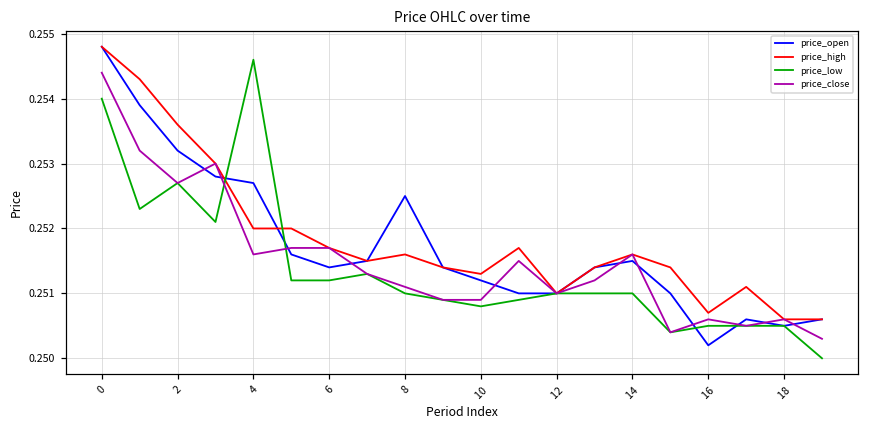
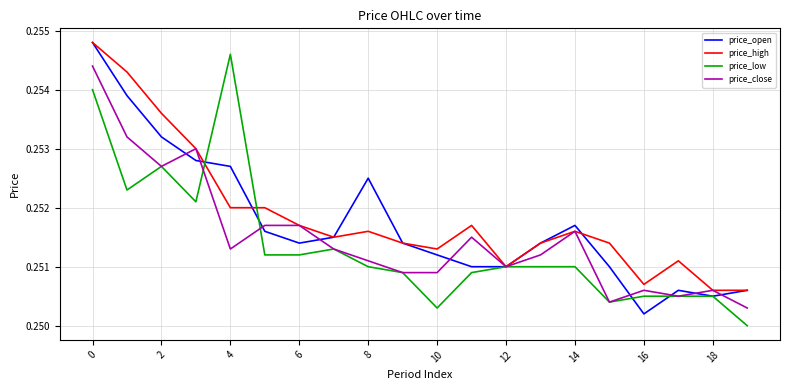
  {
    "price_open": {
      "2": 0.2532,
      "4": 0.2527,
      "6": 0.2514,
      "8": 0.2525,
      "10": 0.2512,
-     "14": 0.2515,
+     "14": 0.2517,
      "16": 0.2502
    },
    "price_high": {
      "2": 0.2536,
      "4": 0.2520,
      "8": 0.2516,
      "10": 0.2513,
      "16": 0.2507
    },
    "price_low": {
      "0": 0.2540,
      "4": 0.2546,
      "6": 0.2512,
      "8": 0.2510,
-     "10": 0.2508,
+     "10": 0.2503,
      "14": 0.2510,
      "16": 0.2505
    },
    "price_close": {
      "0": 0.2544,
-     "4": 0.2516,
+     "4": 0.2513,
      "8": 0.2511,
      "10": 0.2509,
      "16": 0.2506
    }
  }
